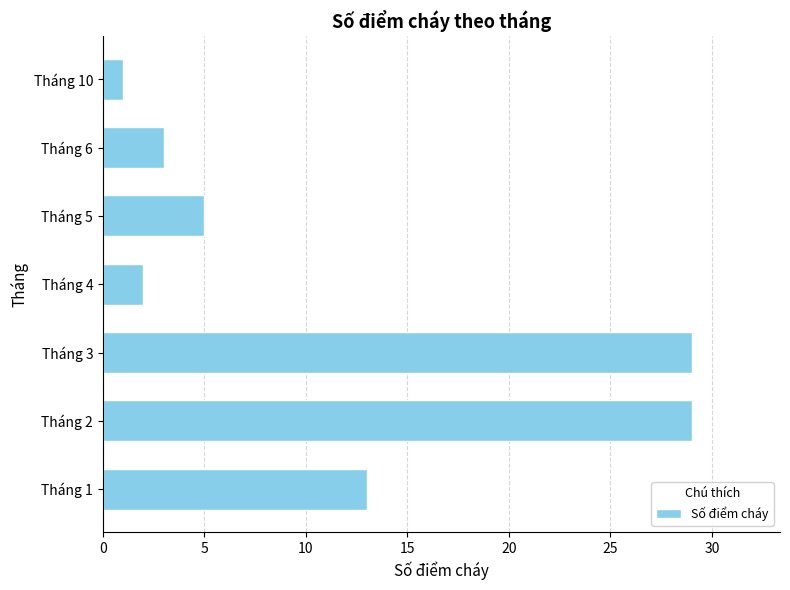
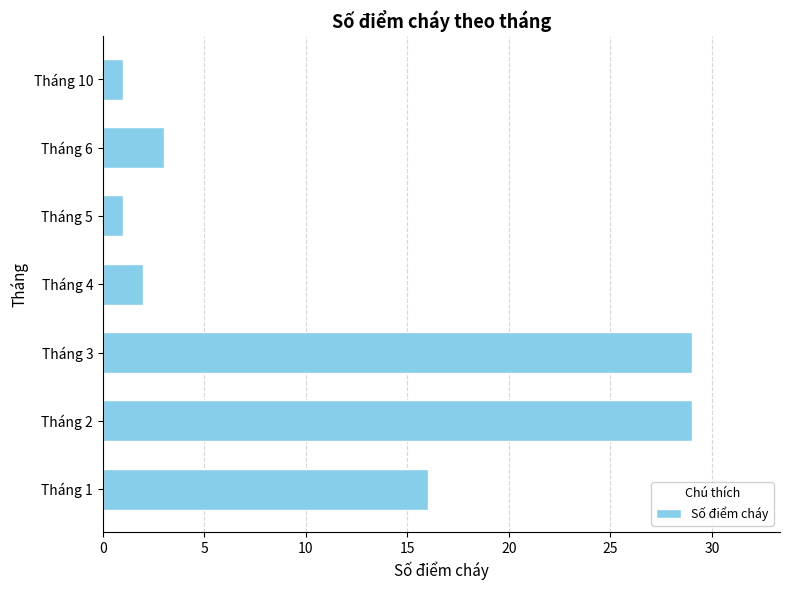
  {
    "Tháng 10": 1,
    "Tháng 6": 3,
-   "Tháng 5": 5,
+   "Tháng 5": 1,
    "Tháng 4": 2,
    "Tháng 3": 29,
    "Tháng 2": 29,
-   "Tháng 1": 13
+   "Tháng 1": 16
  }
